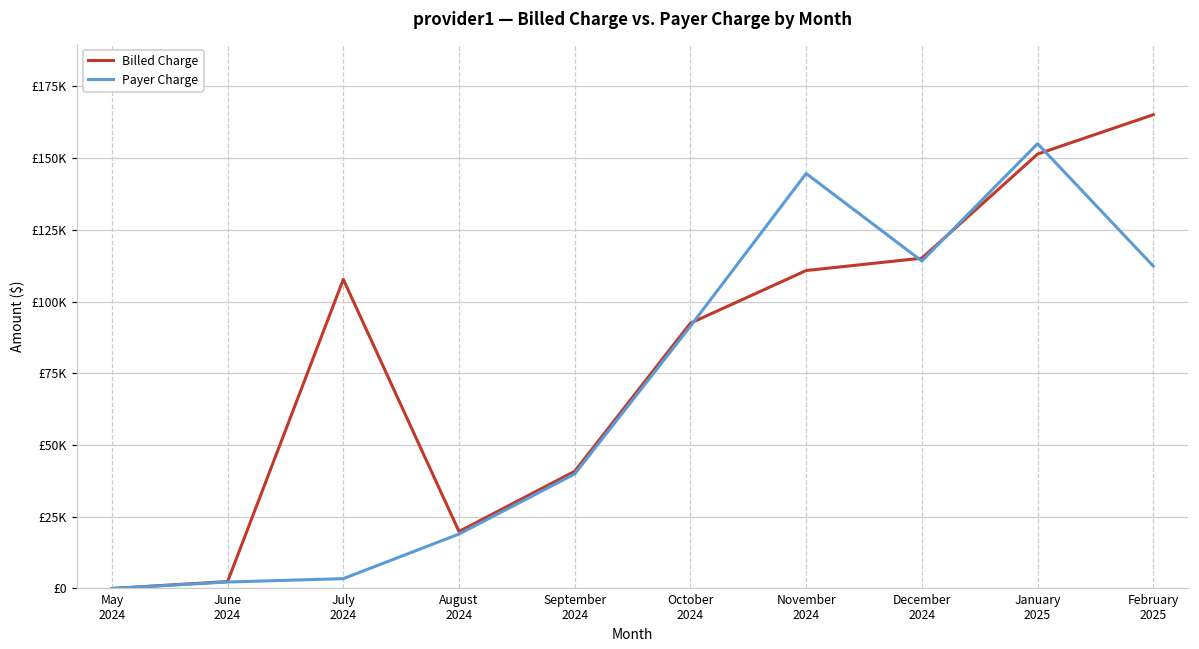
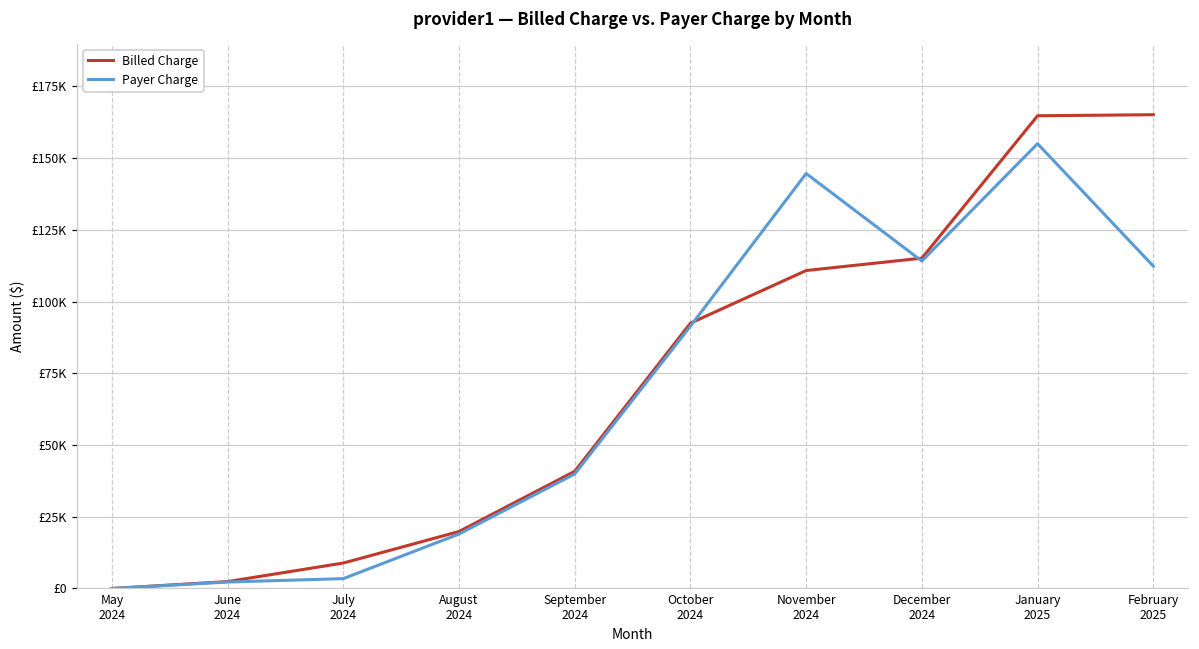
  {
    "Billed Charge": {
-     "July 2024": "£108000",
+     "July 2024": "£9000",
      "October 2024": "£92000",
      "November 2024": "£111000",
      "December 2024": "£115000",
-     "January 2025": "£151000",
+     "January 2025": "£165000",
      "February 2025": "£165000"
    },
    "Payer Charge": {
      "July 2024": "£3000",
      "October 2024": "£91000",
      "November 2024": "£145000",
      "December 2024": "£114000",
      "January 2025": "£155000",
      "February 2025": "£112000"
    }
  }
